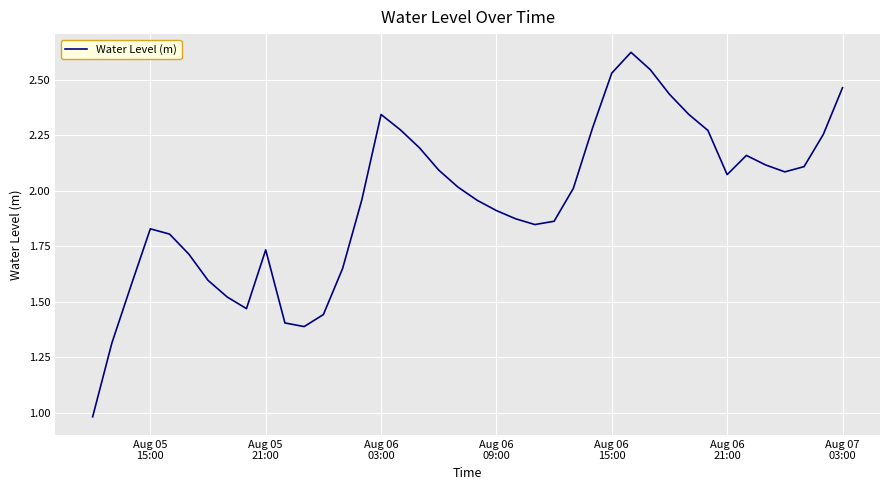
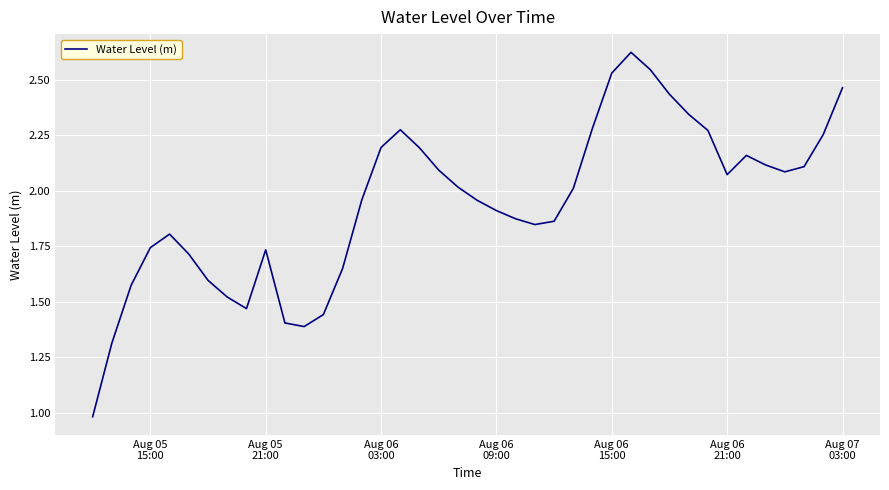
  {
-   "Aug 05 15:00": 1.83,
+   "Aug 05 15:00": 1.74,
    "Aug 05 21:00": 1.73,
-   "Aug 06 03:00": 2.34,
+   "Aug 06 03:00": 2.19,
    "Aug 06 09:00": 1.91,
    "Aug 06 15:00": 2.53,
    "Aug 06 21:00": 2.07,
    "Aug 07 03:00": 2.46
  }
